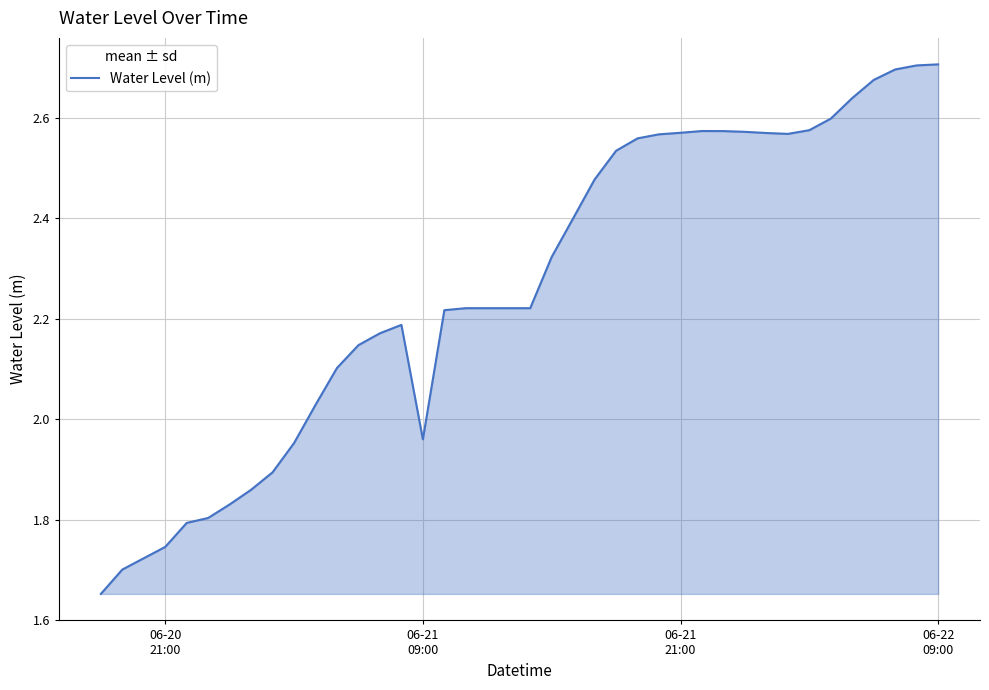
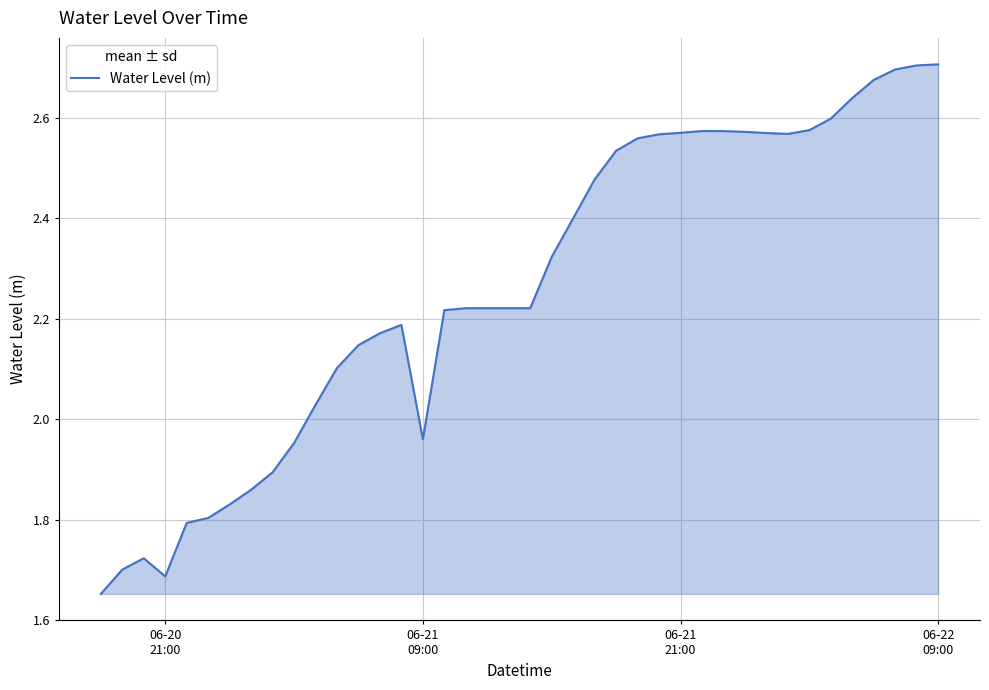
  {
-   "06-20 21:00": 1.75,
+   "06-20 21:00": 1.69,
    "06-21 09:00": 1.96,
    "06-21 21:00": 2.57,
    "06-22 09:00": 2.71
  }
